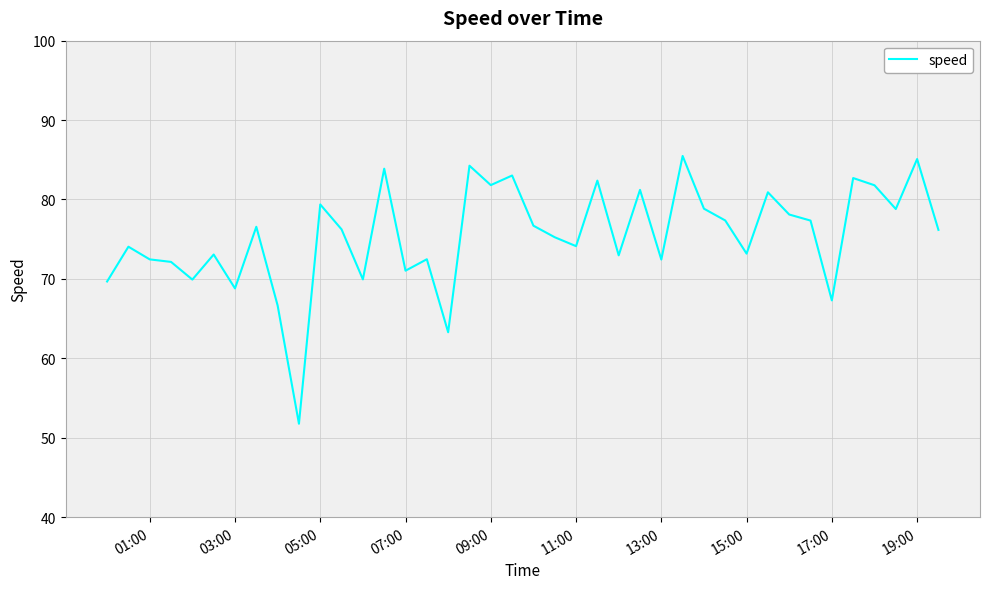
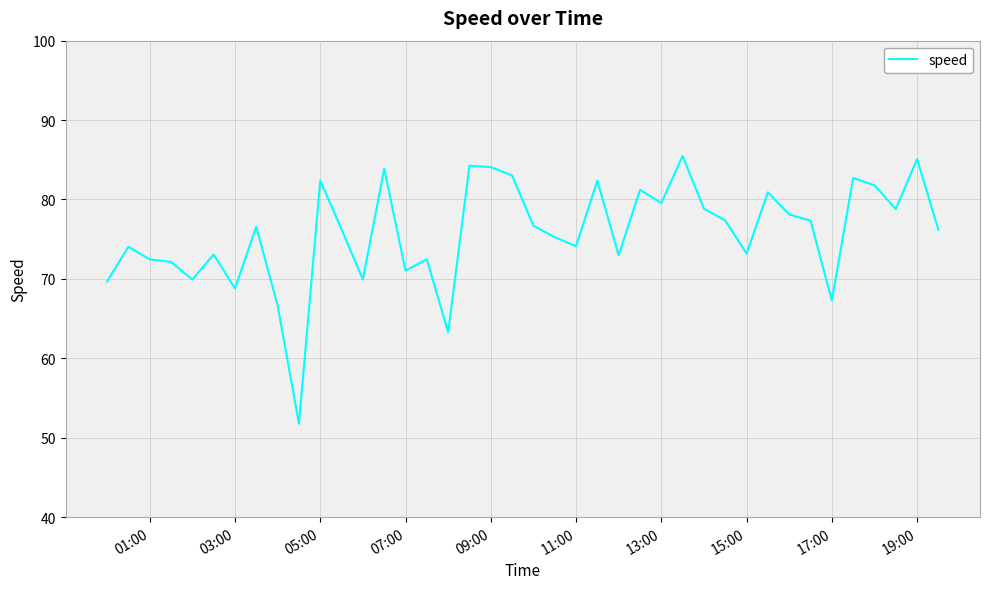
  {
    "01:00": 72,
    "03:00": 69,
-   "05:00": 79,
+   "05:00": 82,
    "07:00": 71,
-   "09:00": 82,
+   "09:00": 84,
    "11:00": 74,
-   "13:00": 72,
+   "13:00": 80,
    "15:00": 73,
    "17:00": 67,
    "19:00": 85
  }
